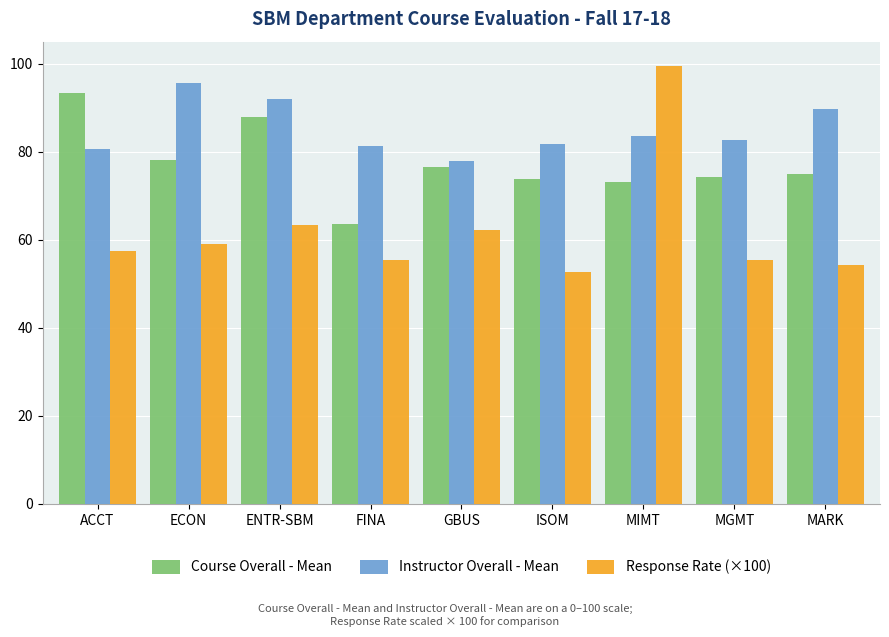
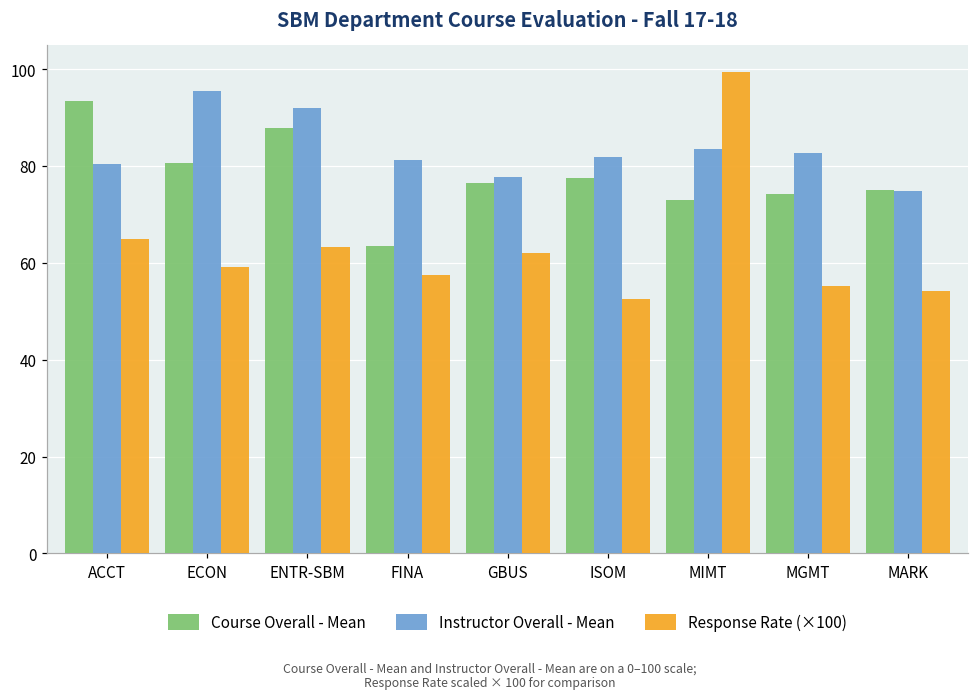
  {
    "Course Overall - Mean": {
      "ACCT": 93,
-     "ECON": 78,
+     "ECON": 81,
      "ENTR-SBM": 88,
      "FINA": 64,
      "GBUS": 77,
-     "ISOM": 74,
+     "ISOM": 78,
      "MIMT": 73,
      "MGMT": 74,
      "MARK": 75
    },
    "Instructor Overall - Mean": {
      "ACCT": 81,
      "ECON": 96,
      "ENTR-SBM": 92,
      "FINA": 81,
      "GBUS": 78,
      "ISOM": 82,
      "MIMT": 84,
      "MGMT": 83,
-     "MARK": 90
+     "MARK": 75
    },
    "Response Rate (×100)": {
-     "ACCT": 57,
+     "ACCT": 65,
      "ECON": 59,
      "ENTR-SBM": 63,
-     "FINA": 56,
+     "FINA": 57,
      "GBUS": 62,
      "ISOM": 53,
      "MIMT": 99,
      "MGMT": 55,
      "MARK": 54
    }
  }
